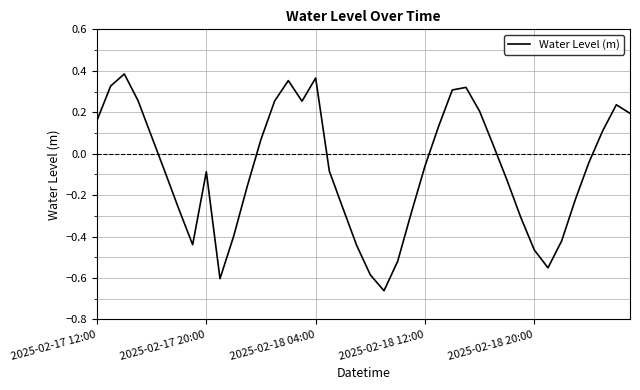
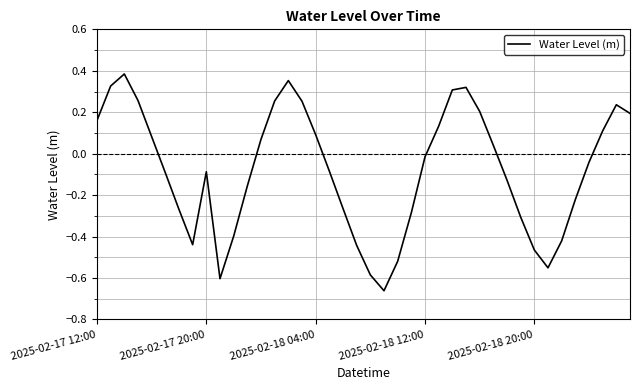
  {
    "2025-02-17 12:00": 0.16,
    "2025-02-17 20:00": -0.09,
-   "2025-02-18 04:00": 0.37,
-   "2025-02-18 12:00": -0.06,
+   "2025-02-18 04:00": 0.09,
+   "2025-02-18 12:00": -0.02,
    "2025-02-18 20:00": -0.46
  }
